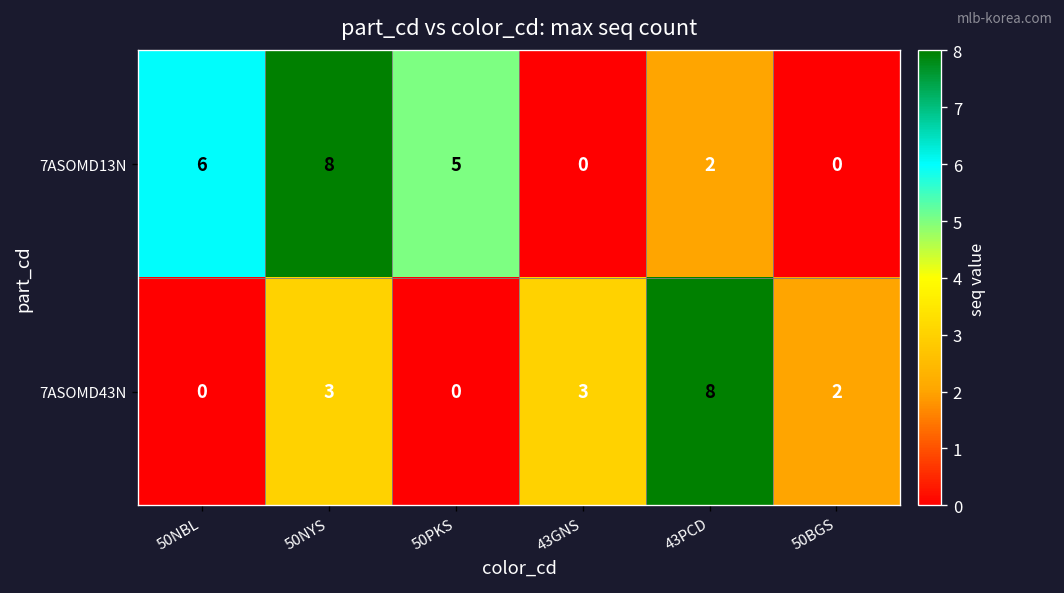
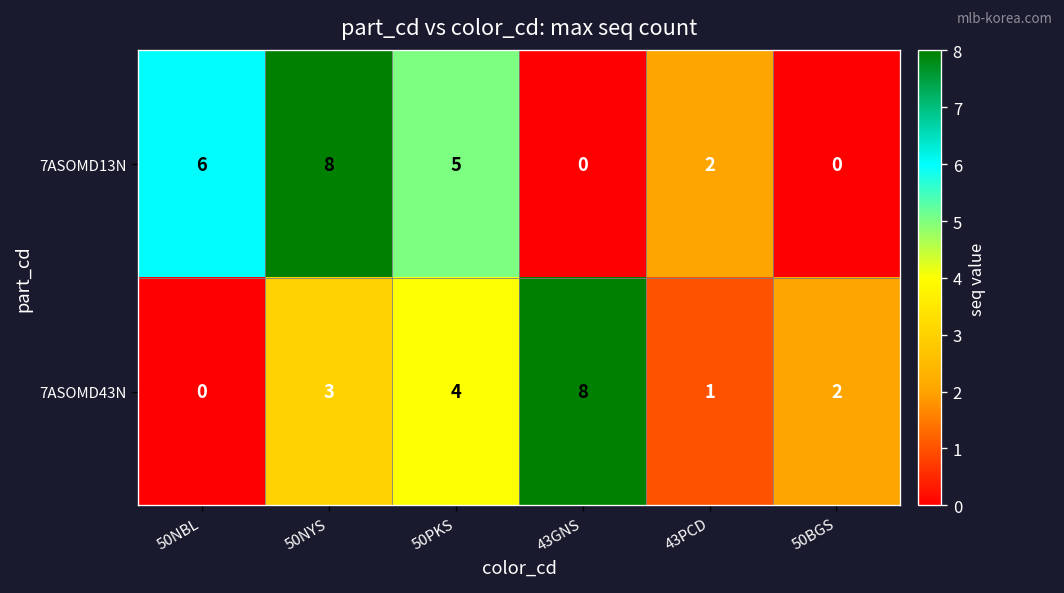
  {
    "7ASOMD13N": {
      "50NBL": 6,
      "50NYS": 8,
      "50PKS": 5,
      "43GNS": 0,
      "43PCD": 2,
      "50BGS": 0
    },
    "7ASOMD43N": {
      "50NBL": 0,
      "50NYS": 3,
-     "50PKS": 0,
-     "43GNS": 3,
-     "43PCD": 8,
+     "50PKS": 4,
+     "43GNS": 8,
+     "43PCD": 1,
      "50BGS": 2
    }
  }
